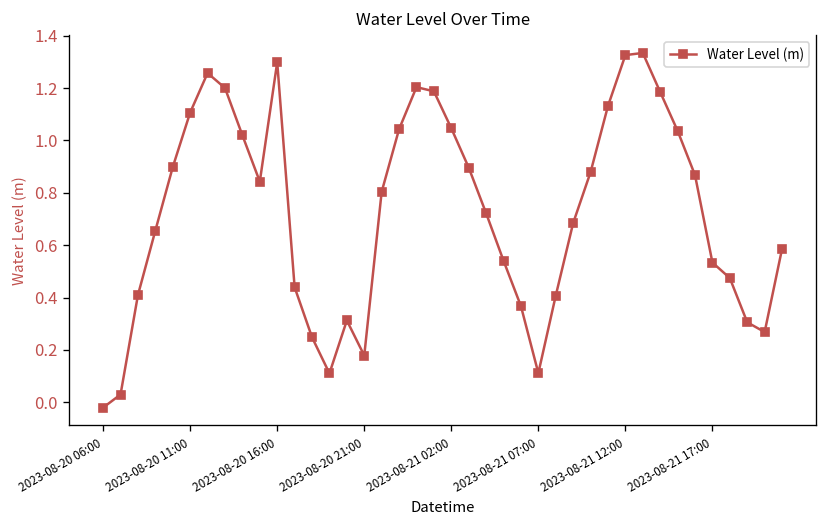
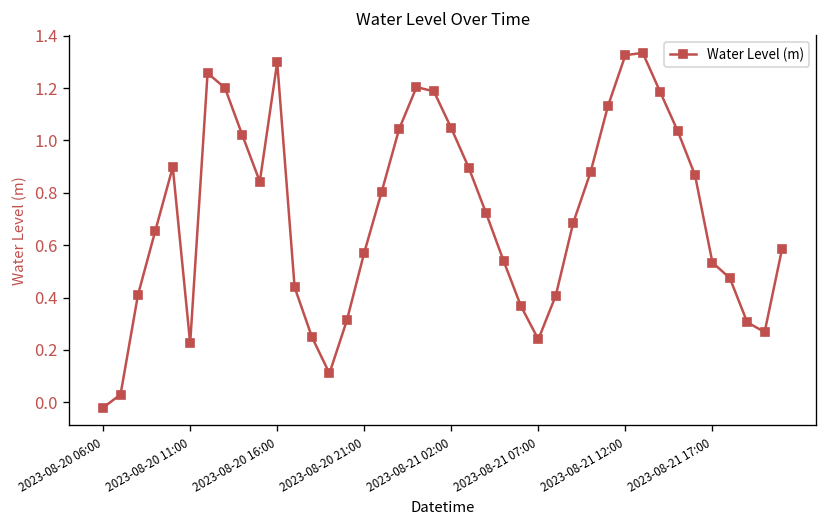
  {
    "2023-08-20 06:00": -0.02,
-   "2023-08-20 11:00": 1.11,
+   "2023-08-20 11:00": 0.23,
    "2023-08-20 16:00": 1.30,
-   "2023-08-20 21:00": 0.18,
+   "2023-08-20 21:00": 0.57,
    "2023-08-21 02:00": 1.05,
-   "2023-08-21 07:00": 0.11,
+   "2023-08-21 07:00": 0.24,
    "2023-08-21 12:00": 1.33,
    "2023-08-21 17:00": 0.53
  }
